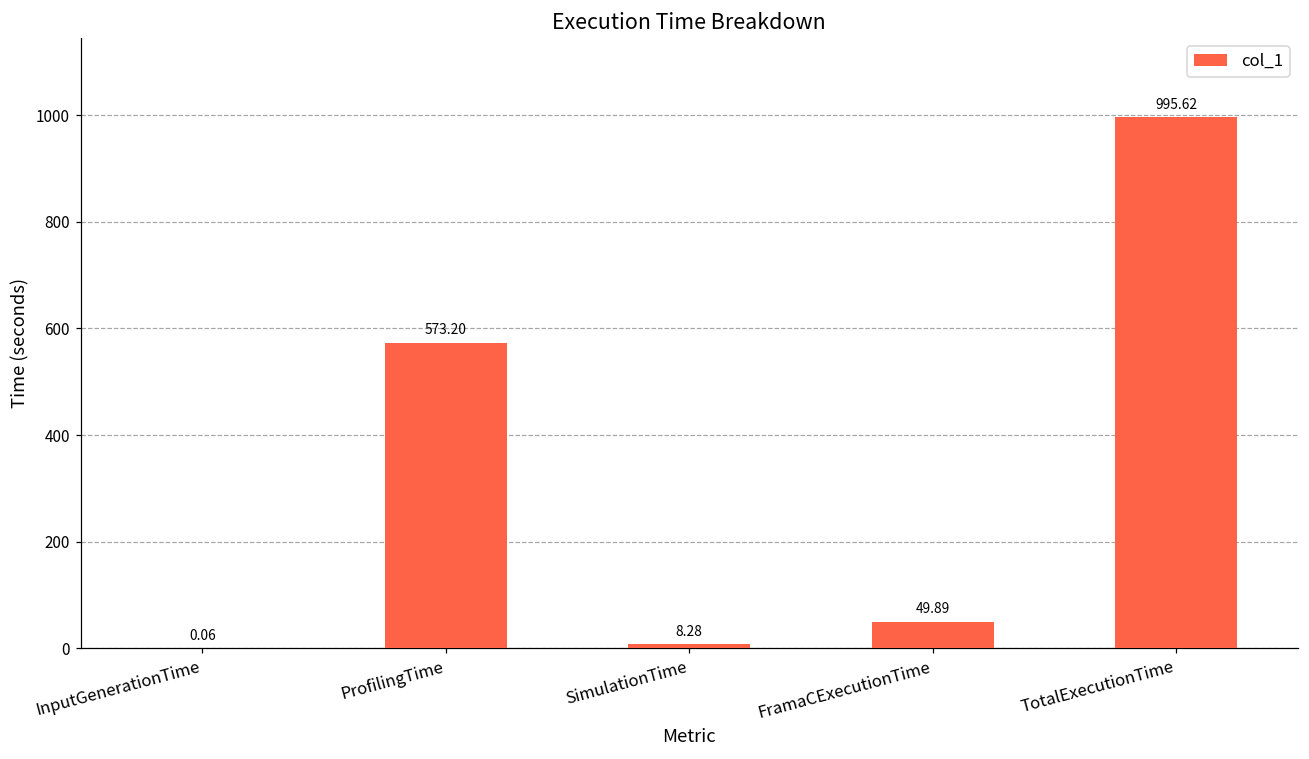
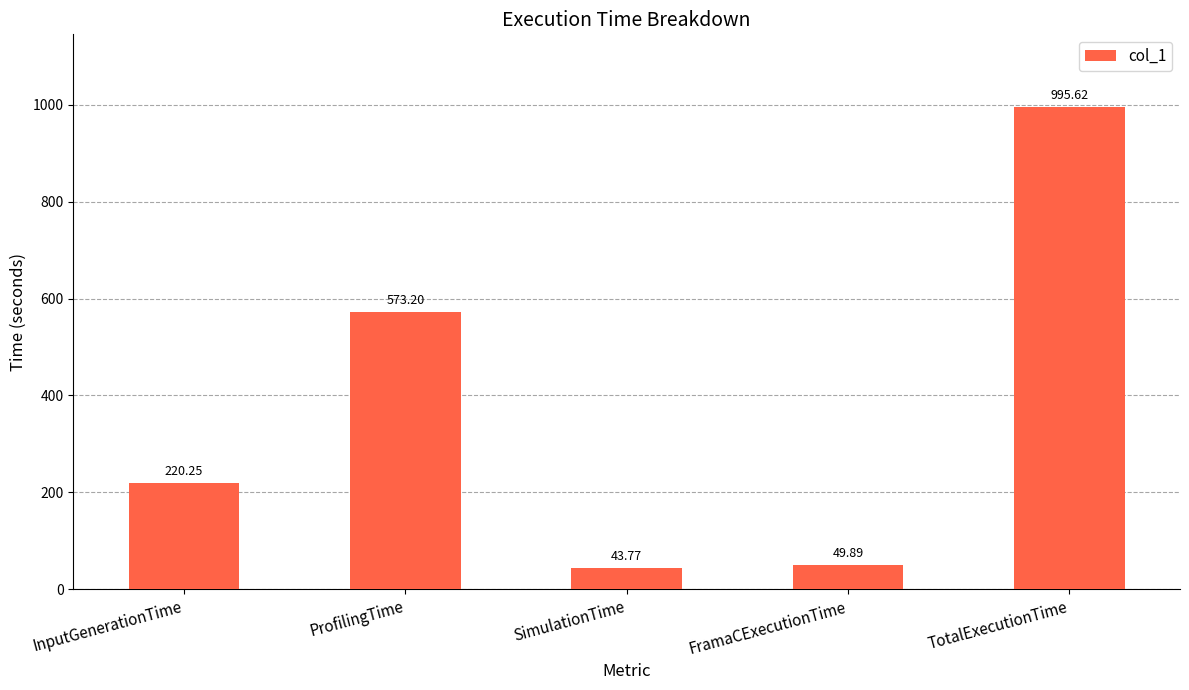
  {
-   "InputGenerationTime": 0.06,
+   "InputGenerationTime": 220.25,
    "ProfilingTime": 573.20,
-   "SimulationTime": 8.28,
+   "SimulationTime": 43.77,
    "FramaCExecutionTime": 49.89,
    "TotalExecutionTime": 995.62
  }
